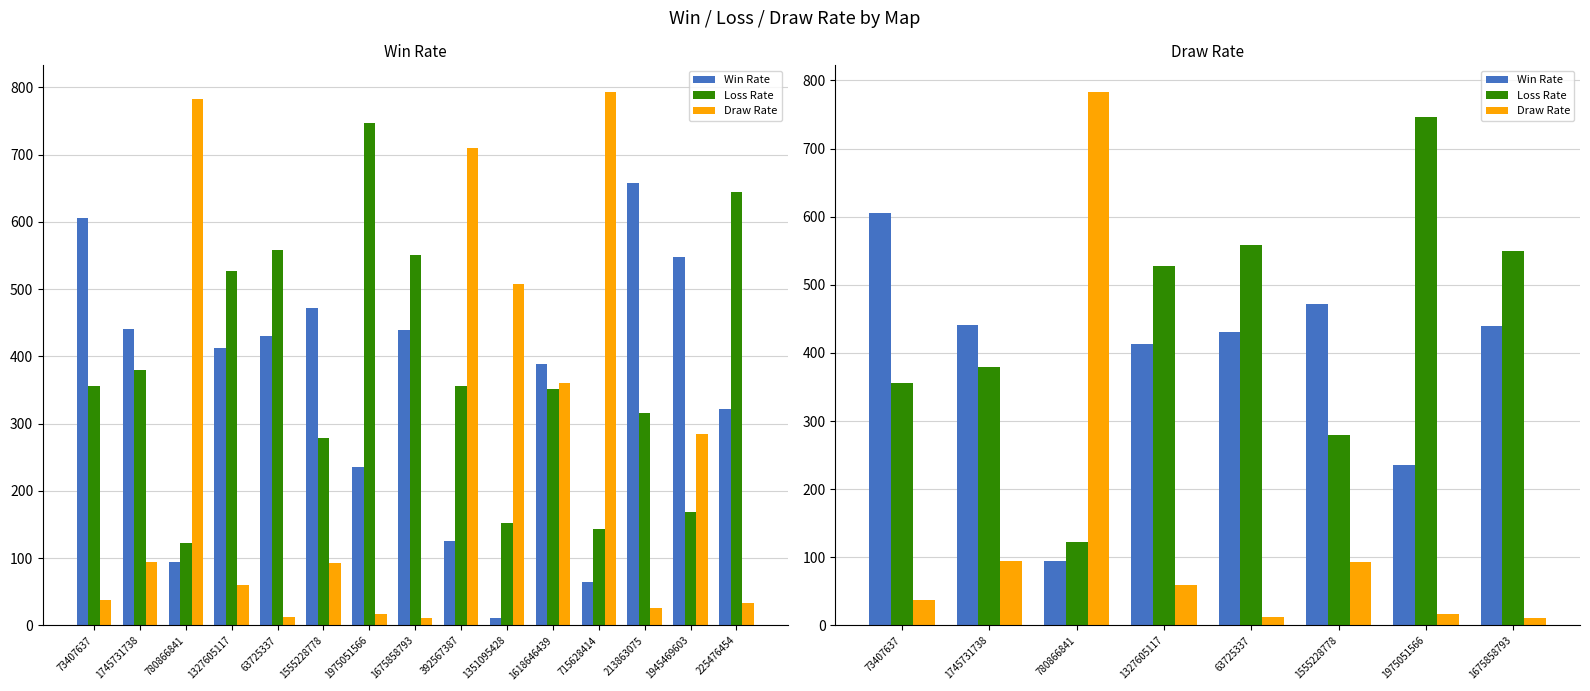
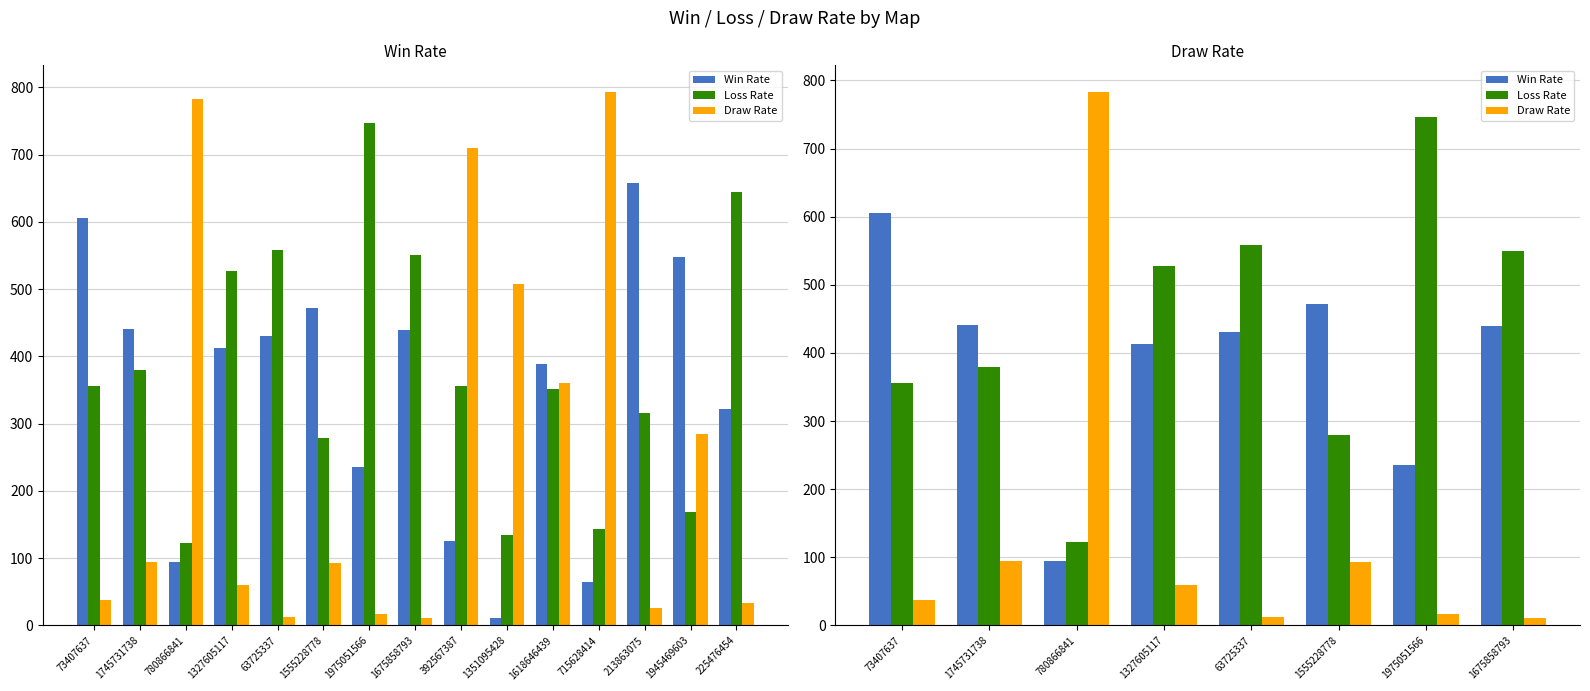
  {
    "Win Rate": {
      "Win Rate": {
        "73407637": 610,
        "1745731738": 440,
        "780866841": 90,
        "1327605117": 410,
        "63725337": 430,
        "1555228778": 470,
        "1975051566": 240,
        "1675858793": 440,
        "392567387": 130,
        "1351095428": 10,
        "1618646439": 390,
        "715628414": 60,
        "213863075": 660,
        "1945469603": 550,
        "225476454": 320
      },
      "Loss Rate": {
        "73407637": 360,
        "1745731738": 380,
        "780866841": 120,
        "1327605117": 530,
        "63725337": 560,
        "1555228778": 280,
        "1975051566": 750,
        "1675858793": 550,
        "392567387": 360,
-       "1351095428": 150,
+       "1351095428": 140,
        "1618646439": 350,
        "715628414": 140,
        "213863075": 320,
        "1945469603": 170,
        "225476454": 650
      },
      "Draw Rate": {
        "73407637": 40,
        "1745731738": 90,
        "780866841": 780,
        "1327605117": 60,
        "63725337": 10,
        "1555228778": 90,
        "1975051566": 20,
        "1675858793": 10,
        "392567387": 710,
        "1351095428": 510,
        "1618646439": 360,
        "715628414": 790,
        "213863075": 30,
        "1945469603": 280,
        "225476454": 30
      }
    },
    "Draw Rate": {
      "Win Rate": {
        "73407637": 610,
        "1745731738": 440,
        "780866841": 90,
        "1327605117": 410,
        "63725337": 430,
        "1555228778": 470,
        "1975051566": 240,
        "1675858793": 440
      },
      "Loss Rate": {
        "73407637": 360,
        "1745731738": 380,
        "780866841": 120,
        "1327605117": 530,
        "63725337": 560,
        "1555228778": 280,
        "1975051566": 750,
        "1675858793": 550
      },
      "Draw Rate": {
        "73407637": 40,
        "1745731738": 90,
        "780866841": 780,
        "1327605117": 60,
        "63725337": 10,
        "1555228778": 90,
        "1975051566": 20,
        "1675858793": 10
      }
    }
  }
